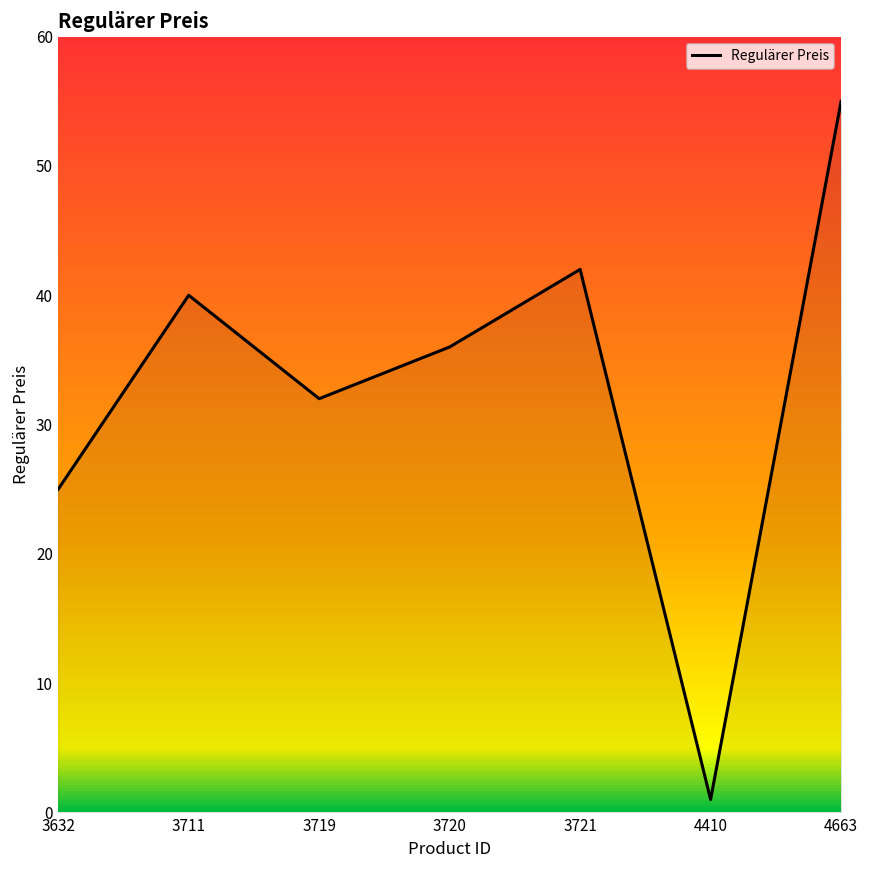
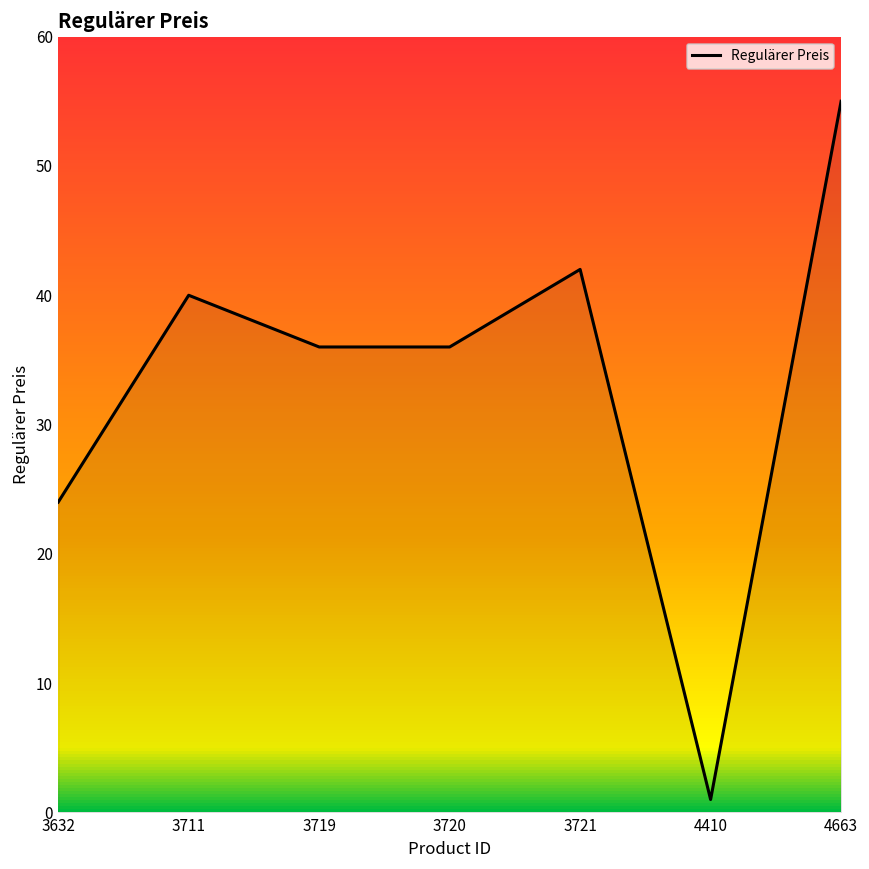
  {
-   "3632": 25,
+   "3632": 24,
    "3711": 40,
-   "3719": 32,
+   "3719": 36,
    "3720": 36,
    "3721": 42,
    "4410": 1,
    "4663": 55
  }
